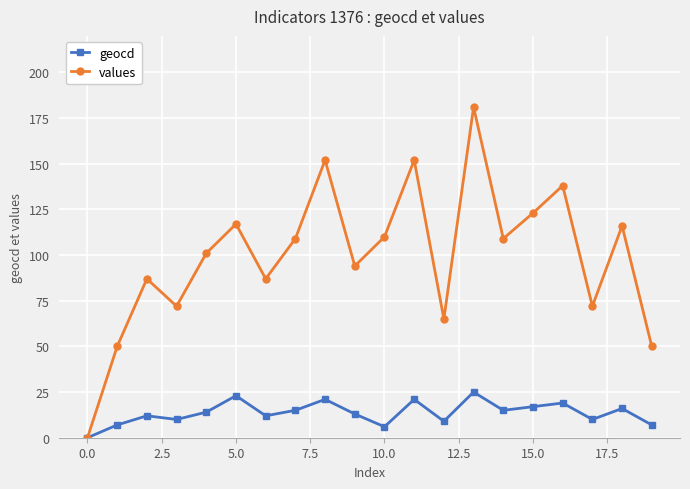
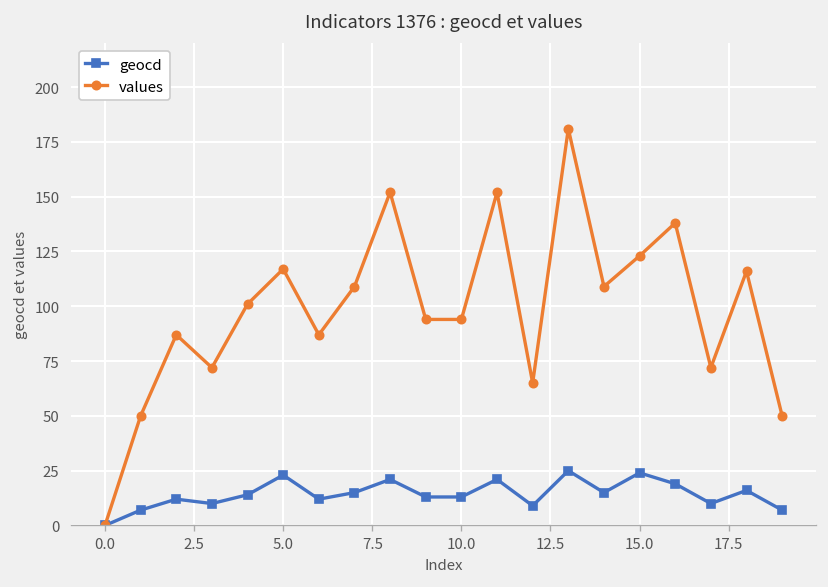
  {
    "geocd": {
      "5.0": 23,
-     "10.0": 6,
-     "15.0": 17
+     "10.0": 13,
+     "15.0": 24
    },
    "values": {
      "5.0": 117,
-     "10.0": 110,
+     "10.0": 94,
      "15.0": 123
    }
  }
